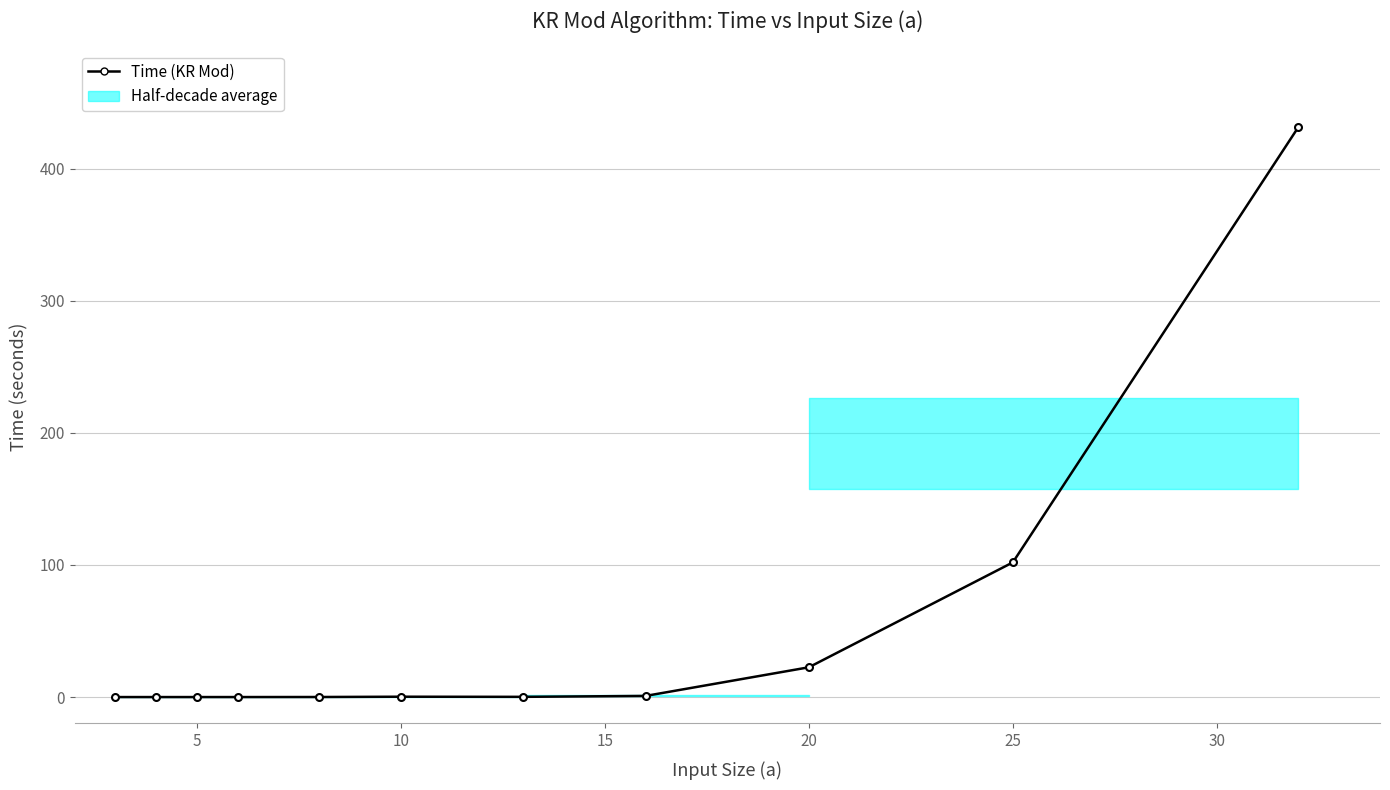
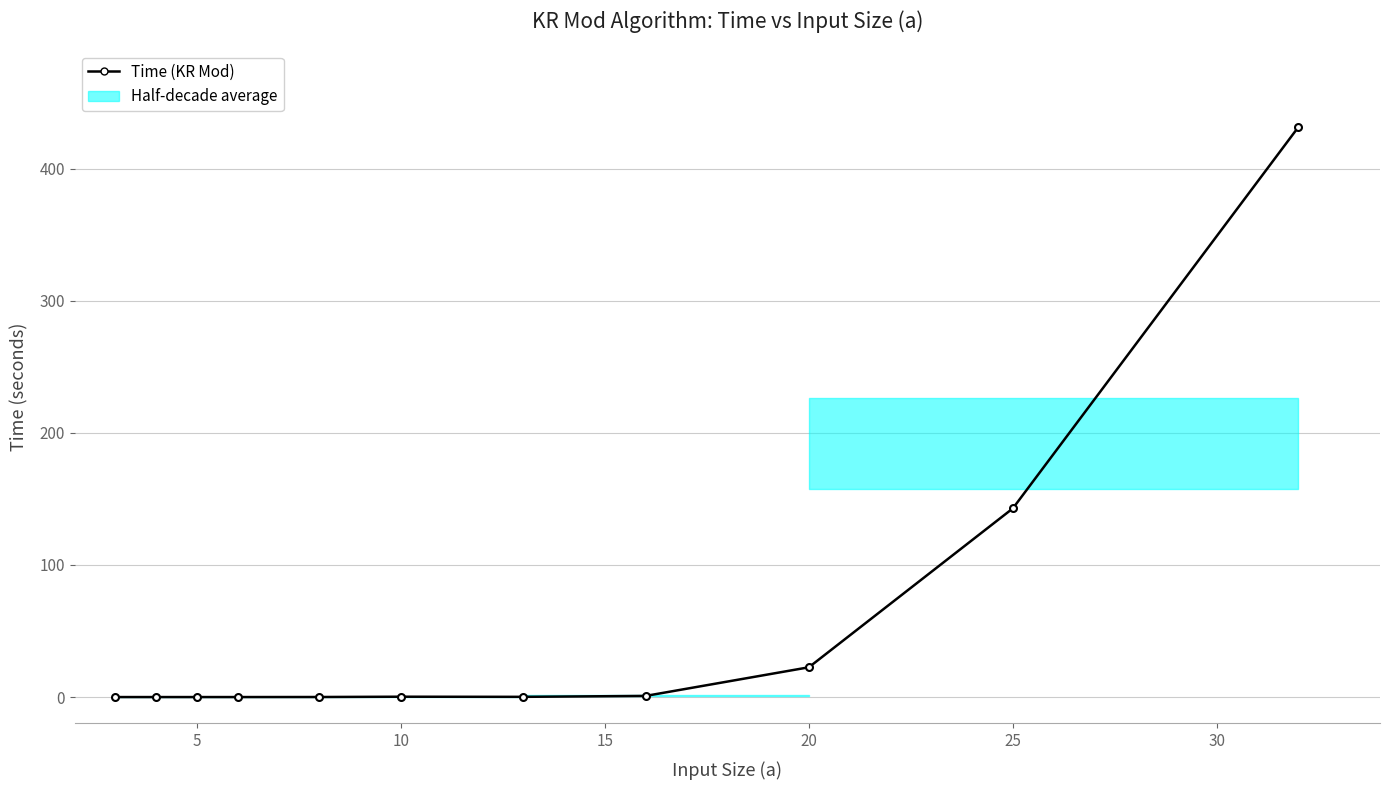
  {
    "Time (KR Mod)": {
      "10": 0,
      "20": 23,
-     "25": 102
+     "25": 143
    }
  }
